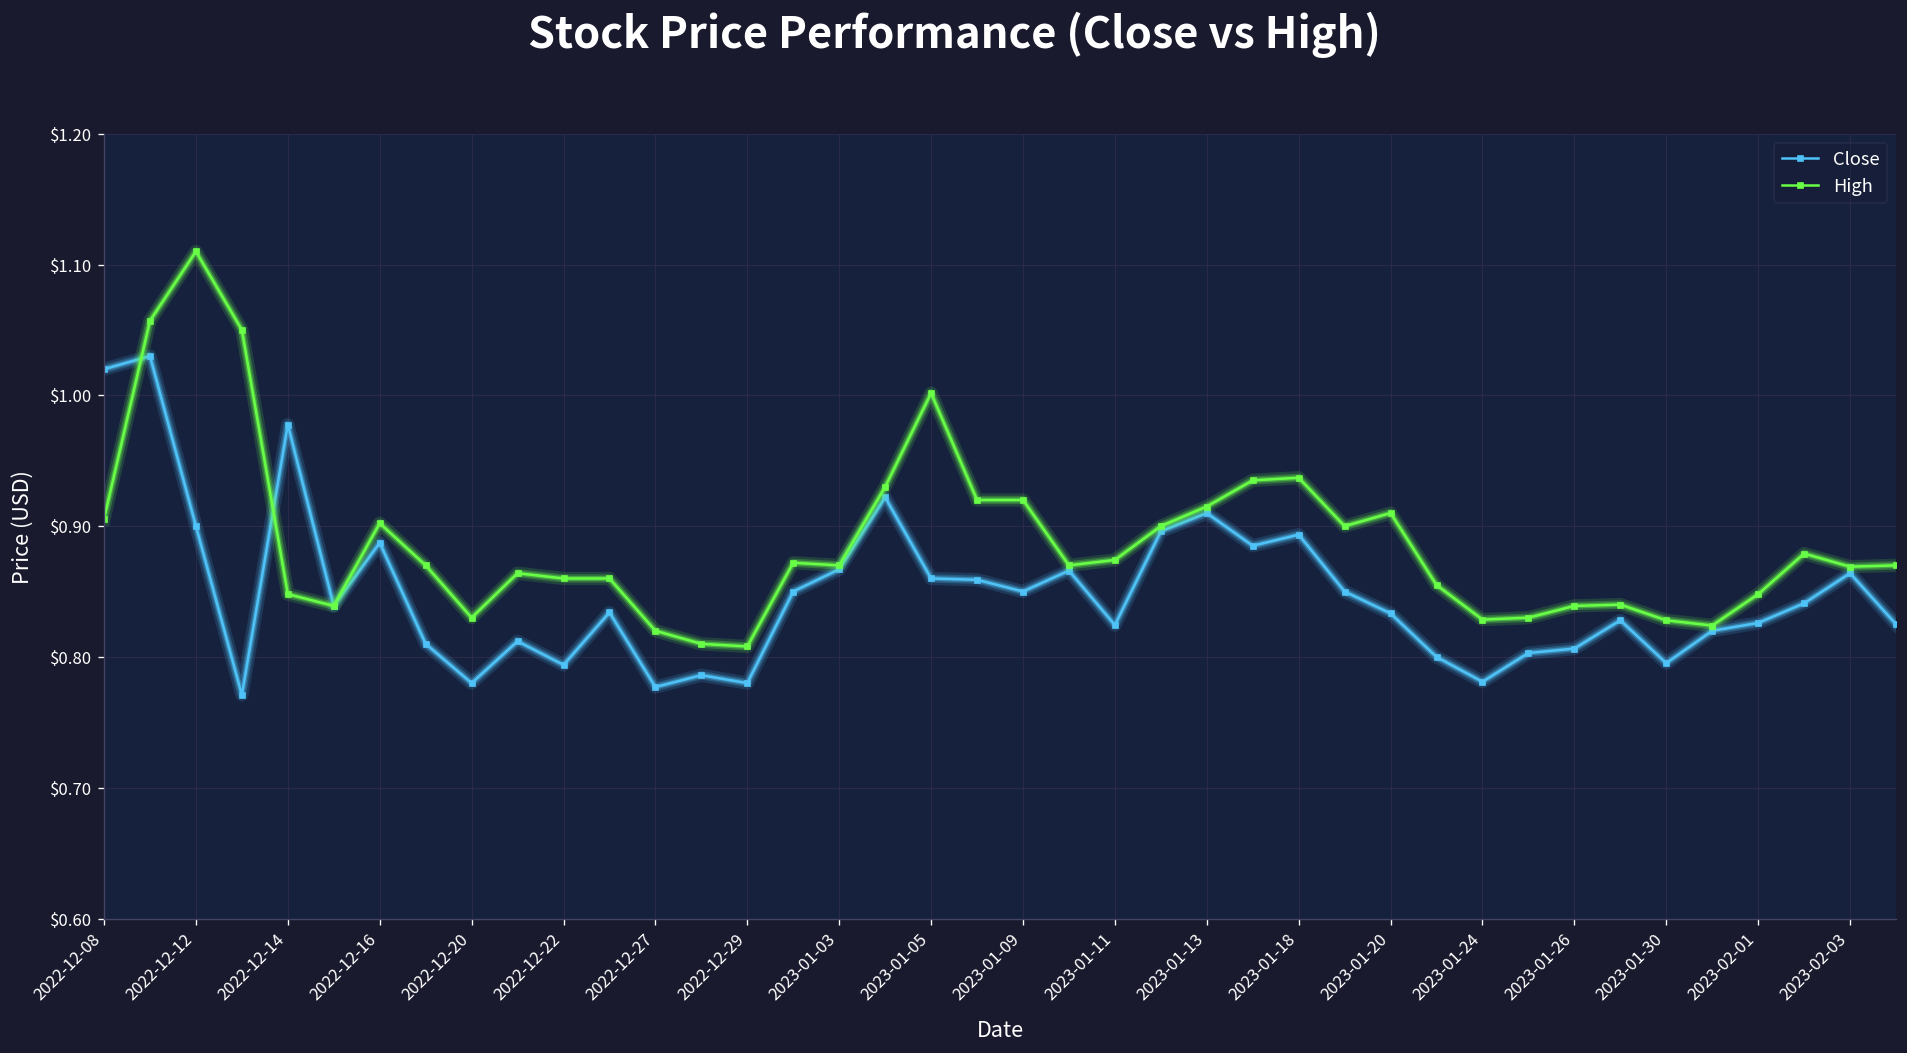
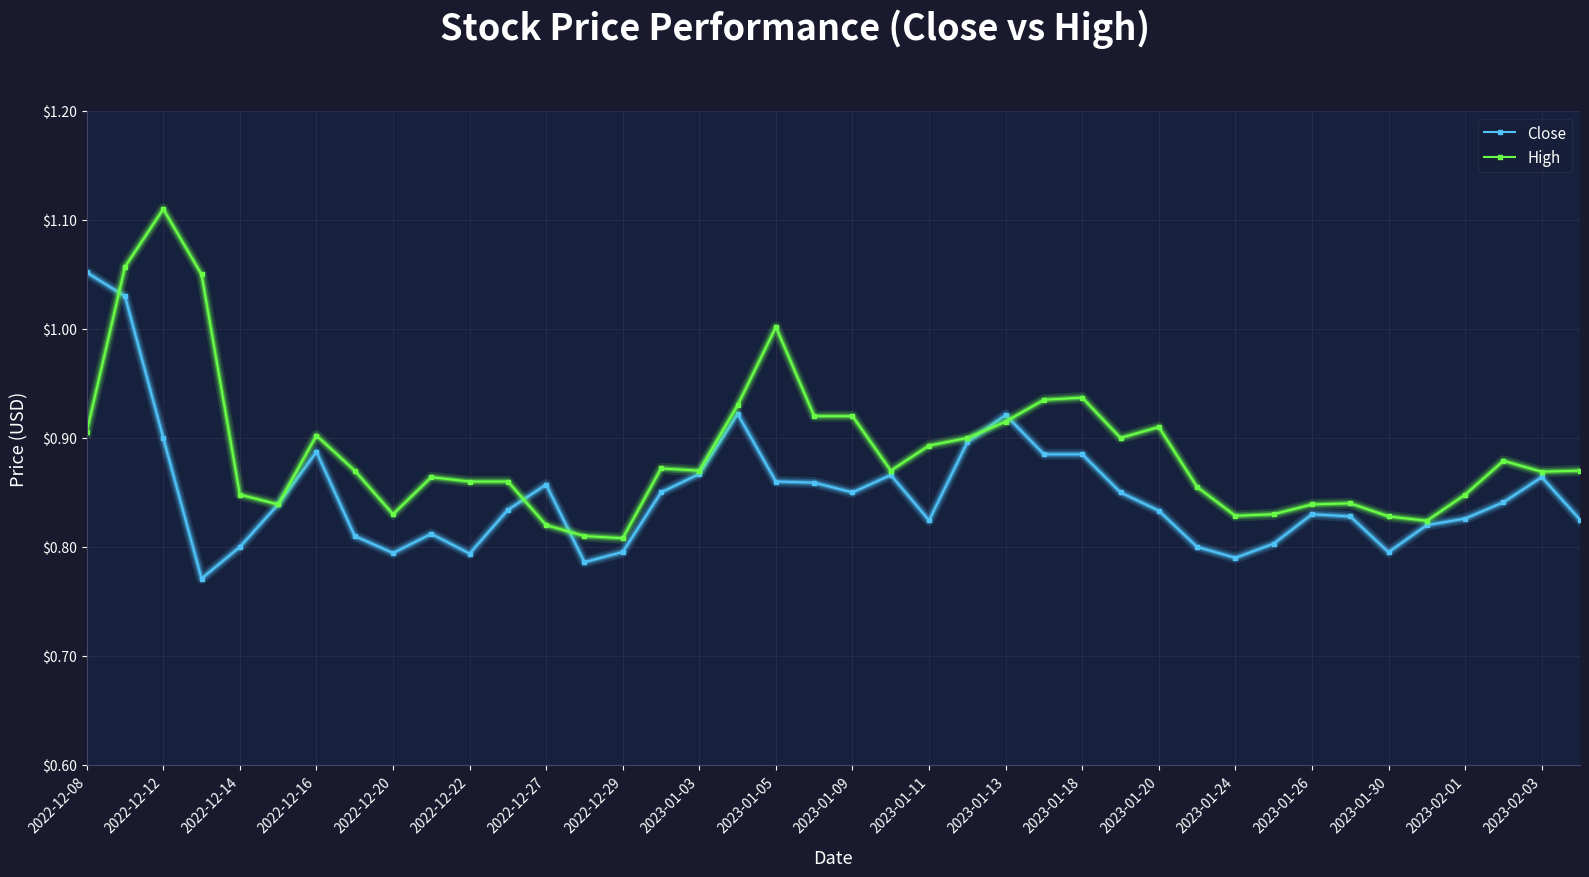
  {
    "Close": {
-     "2022-12-08": "$1.020",
+     "2022-12-08": "$1.052",
      "2022-12-12": "$0.900",
-     "2022-12-14": "$0.978",
+     "2022-12-14": "$0.800",
      "2022-12-16": "$0.887",
-     "2022-12-20": "$0.780",
+     "2022-12-20": "$0.794",
      "2022-12-22": "$0.794",
-     "2022-12-27": "$0.777",
-     "2022-12-29": "$0.780",
+     "2022-12-27": "$0.857",
+     "2022-12-29": "$0.795",
      "2023-01-03": "$0.867",
      "2023-01-05": "$0.860",
      "2023-01-09": "$0.850",
      "2023-01-11": "$0.824",
-     "2023-01-13": "$0.910",
-     "2023-01-18": "$0.893",
+     "2023-01-13": "$0.921",
+     "2023-01-18": "$0.885",
      "2023-01-20": "$0.833",
-     "2023-01-24": "$0.781",
-     "2023-01-26": "$0.806",
+     "2023-01-24": "$0.790",
+     "2023-01-26": "$0.830",
      "2023-01-30": "$0.795",
      "2023-02-01": "$0.826",
      "2023-02-03": "$0.864"
    },
    "High": {
      "2022-12-08": "$0.906",
      "2022-12-12": "$1.110",
      "2022-12-14": "$0.848",
      "2022-12-16": "$0.902",
      "2022-12-20": "$0.830",
      "2022-12-22": "$0.860",
      "2022-12-27": "$0.820",
      "2022-12-29": "$0.808",
      "2023-01-03": "$0.870",
      "2023-01-05": "$1.002",
      "2023-01-09": "$0.920",
-     "2023-01-11": "$0.874",
+     "2023-01-11": "$0.893",
      "2023-01-13": "$0.915",
      "2023-01-18": "$0.937",
      "2023-01-20": "$0.910",
      "2023-01-24": "$0.829",
      "2023-01-26": "$0.839",
      "2023-01-30": "$0.828",
      "2023-02-01": "$0.848",
      "2023-02-03": "$0.869"
    }
  }
